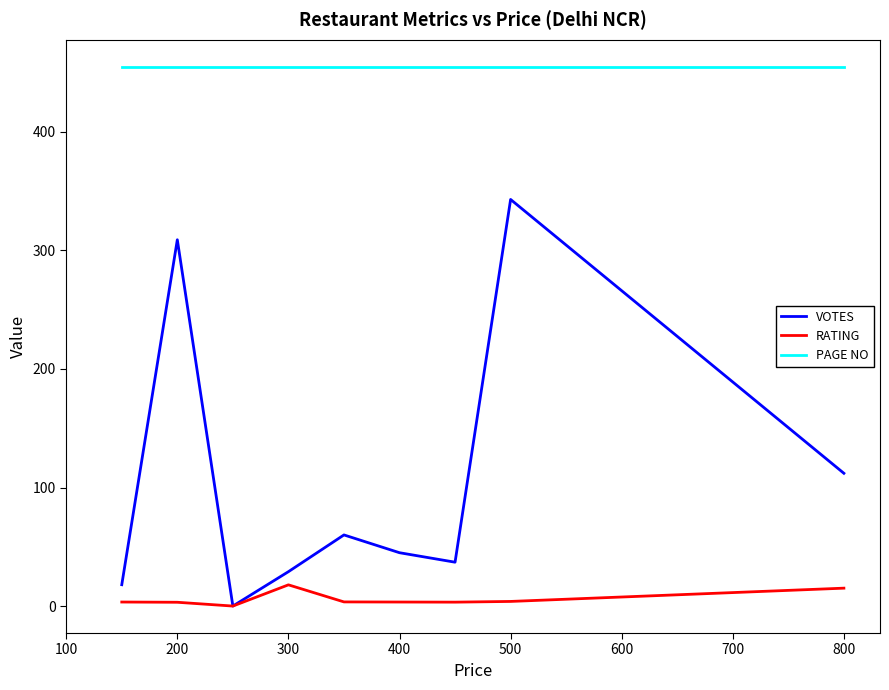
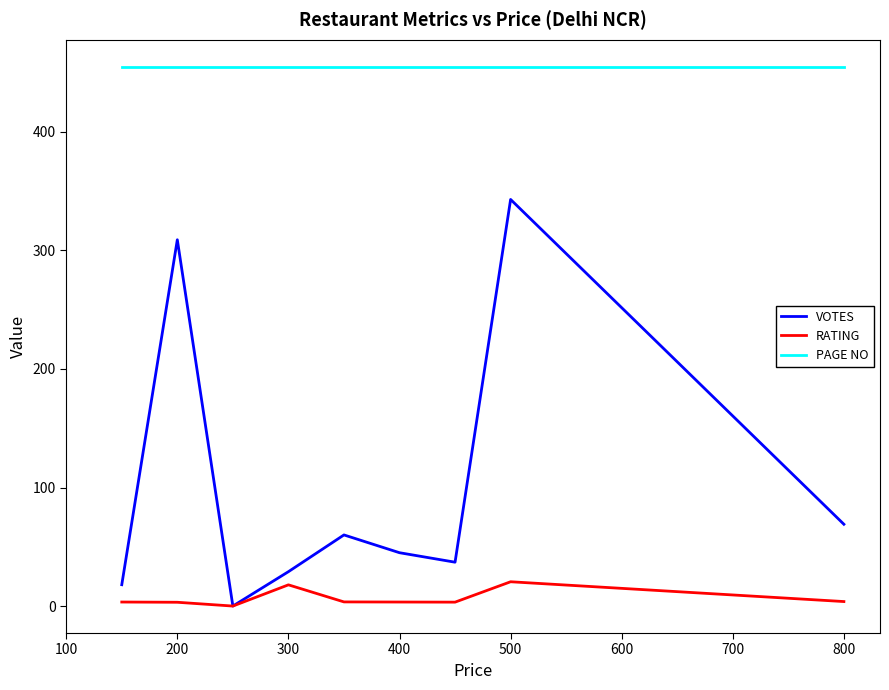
  {
    "VOTES": {
      "200": 309,
      "300": 29,
      "400": 45,
      "500": 343,
-     "800": 112
+     "800": 69
    },
    "RATING": {
      "200": 3,
      "300": 18,
      "400": 3,
-     "500": 4,
-     "800": 15
+     "500": 21,
+     "800": 4
    },
    "PAGE NO": {
      "200": 455,
      "300": 455,
      "400": 455,
      "500": 455,
      "800": 455
    }
  }
